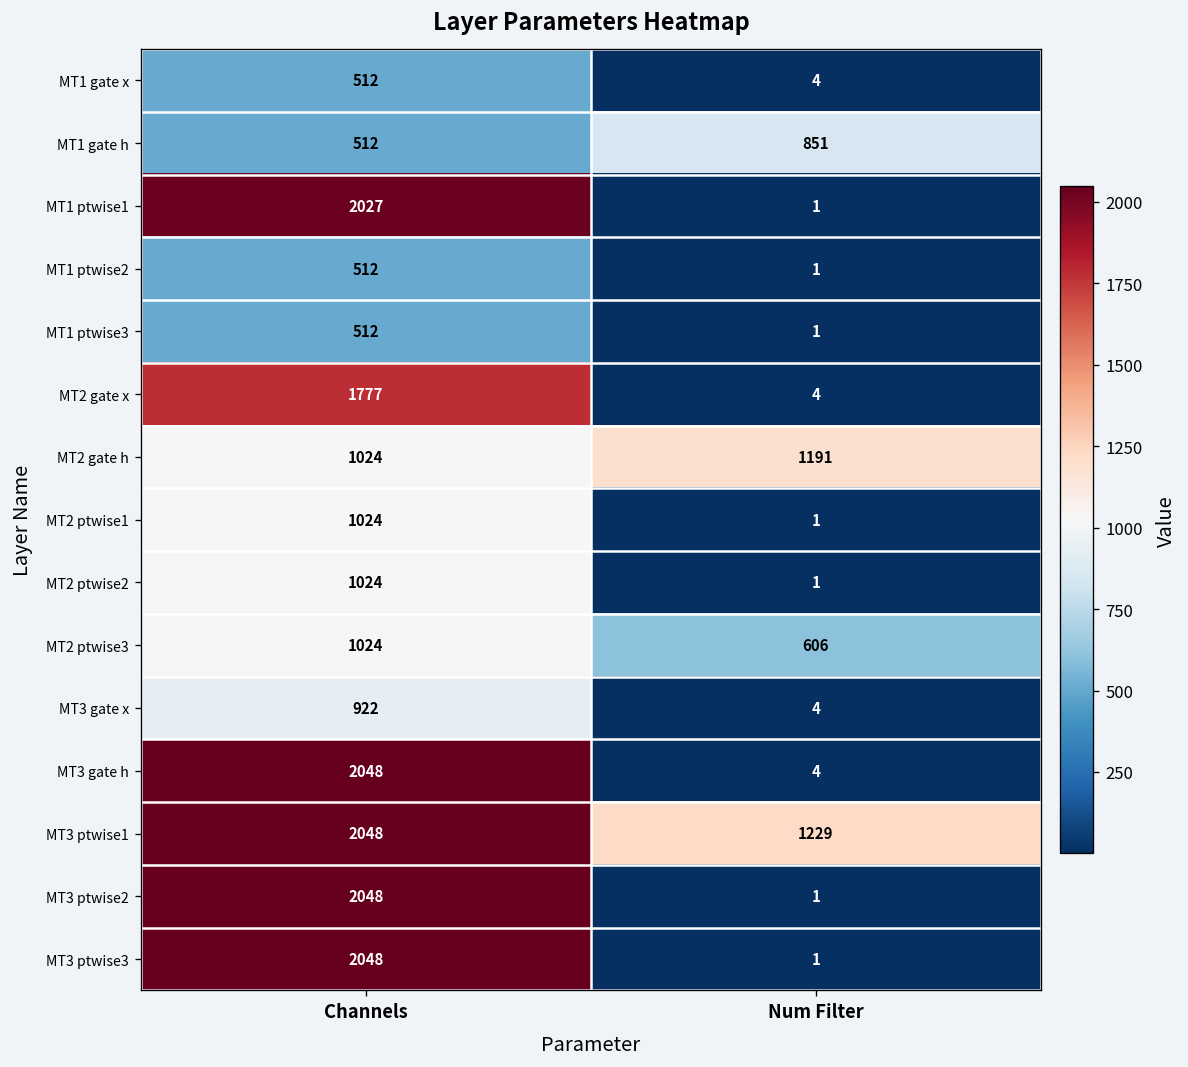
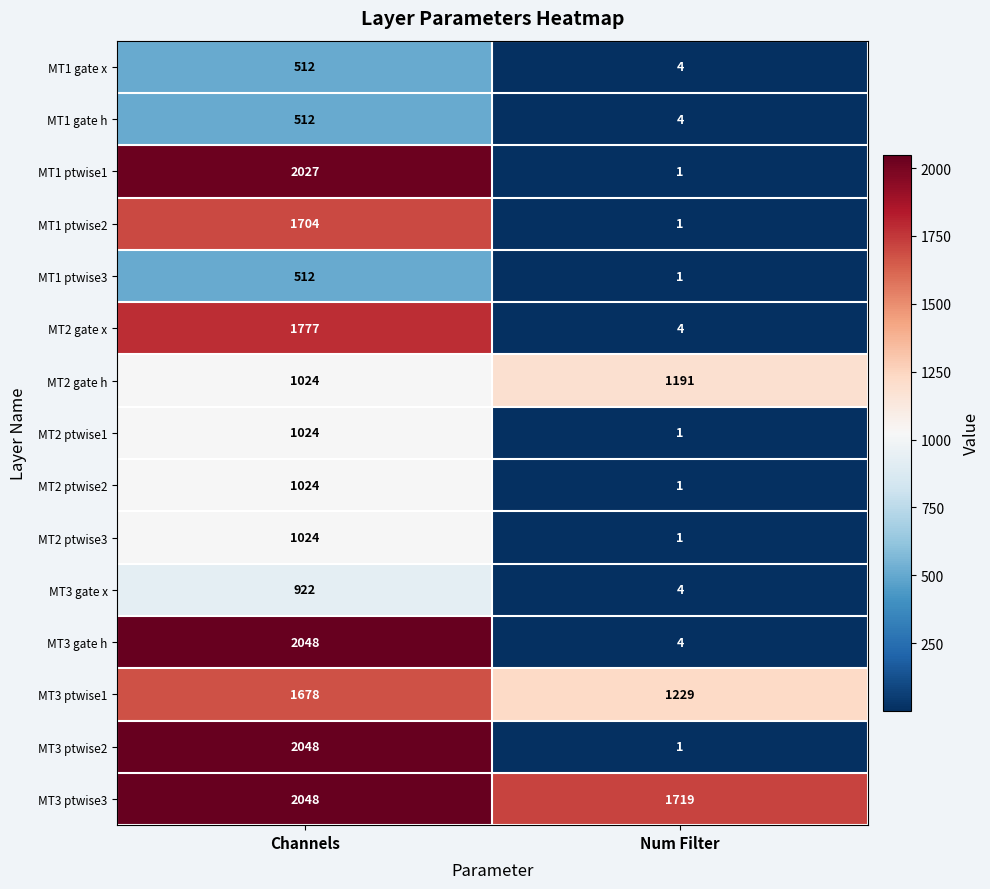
  {
    "MT1 gate x": {
      "Channels": 512,
      "Num Filter": 4
    },
    "MT1 gate h": {
      "Channels": 512,
-     "Num Filter": 851
+     "Num Filter": 4
    },
    "MT1 ptwise1": {
      "Channels": 2027,
      "Num Filter": 1
    },
    "MT1 ptwise2": {
-     "Channels": 512,
+     "Channels": 1704,
      "Num Filter": 1
    },
    "MT1 ptwise3": {
      "Channels": 512,
      "Num Filter": 1
    },
    "MT2 gate x": {
      "Channels": 1777,
      "Num Filter": 4
    },
    "MT2 gate h": {
      "Channels": 1024,
      "Num Filter": 1191
    },
    "MT2 ptwise1": {
      "Channels": 1024,
      "Num Filter": 1
    },
    "MT2 ptwise2": {
      "Channels": 1024,
      "Num Filter": 1
    },
    "MT2 ptwise3": {
      "Channels": 1024,
-     "Num Filter": 606
+     "Num Filter": 1
    },
    "MT3 gate x": {
      "Channels": 922,
      "Num Filter": 4
    },
    "MT3 gate h": {
      "Channels": 2048,
      "Num Filter": 4
    },
    "MT3 ptwise1": {
-     "Channels": 2048,
+     "Channels": 1678,
      "Num Filter": 1229
    },
    "MT3 ptwise2": {
      "Channels": 2048,
      "Num Filter": 1
    },
    "MT3 ptwise3": {
      "Channels": 2048,
-     "Num Filter": 1
+     "Num Filter": 1719
    }
  }
